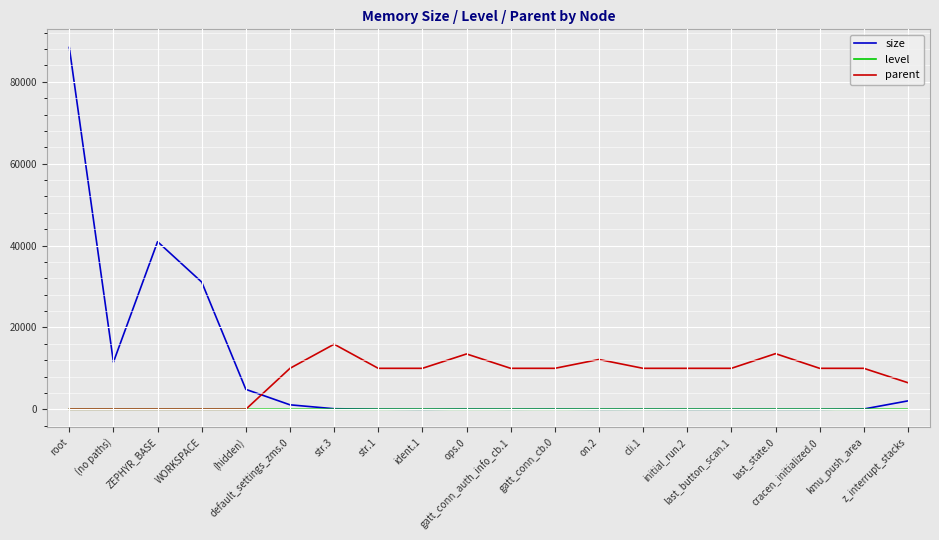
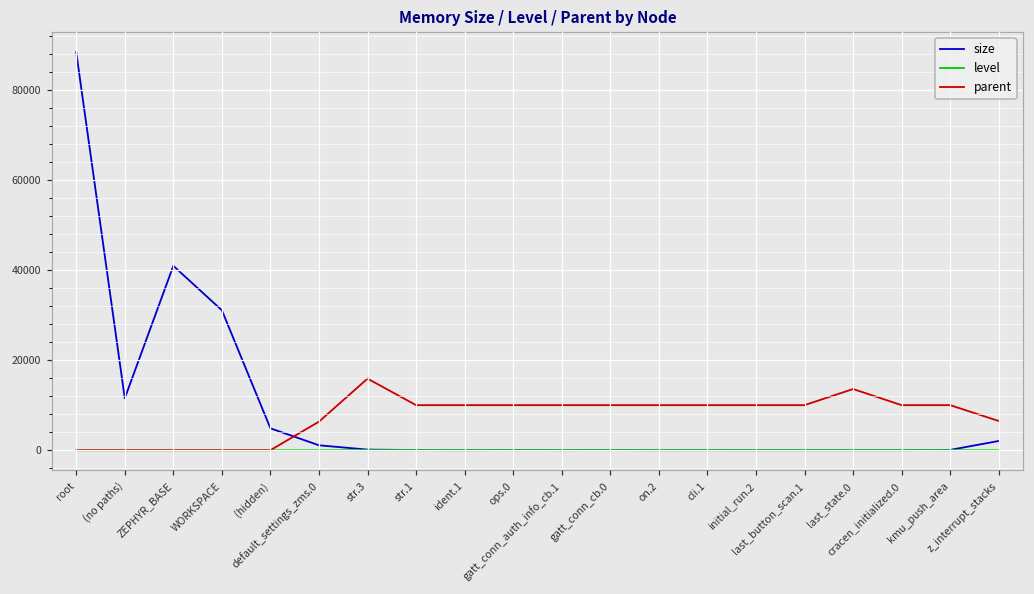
  {
    "size": {
      "root": 88000,
      "(no paths)": 12000,
      "ZEPHYR_BASE": 41000,
      "WORKSPACE": 31000,
      "(hidden)": 5000,
      "default_settings_zms.0": 1000,
      "z_interrupt_stacks": 2000
    },
    "level": {
      "default_settings_zms.0": 0,
      "z_interrupt_stacks": 0
    },
    "parent": {
-     "default_settings_zms.0": 10000,
+     "default_settings_zms.0": 6000,
      "str.3": 16000,
      "str.1": 10000,
      "ident.1": 10000,
-     "ops.0": 14000,
+     "ops.0": 10000,
      "gatt_conn_auth_info_cb.1": 10000,
      "gatt_conn_cb.0": 10000,
-     "on.2": 12000,
+     "on.2": 10000,
      "cli.1": 10000,
      "initial_run.2": 10000,
      "last_button_scan.1": 10000,
      "last_state.0": 14000,
      "cracen_initialized.0": 10000,
      "kmu_push_area": 10000,
      "z_interrupt_stacks": 6000
    }
  }
